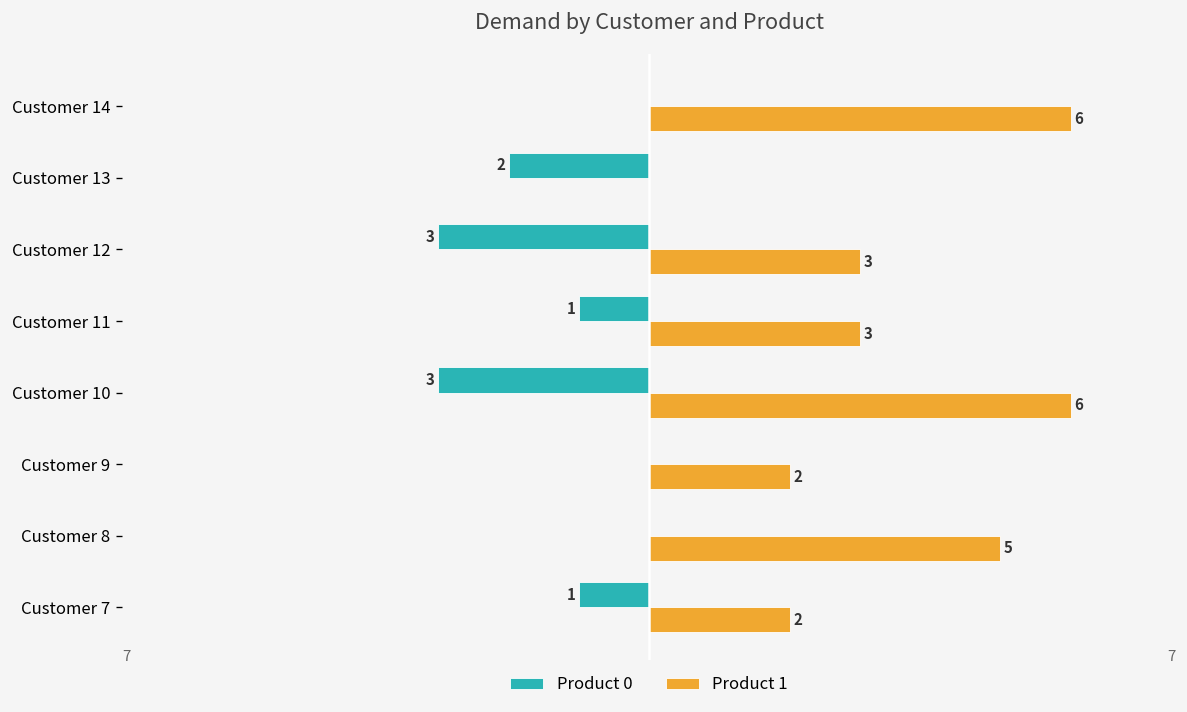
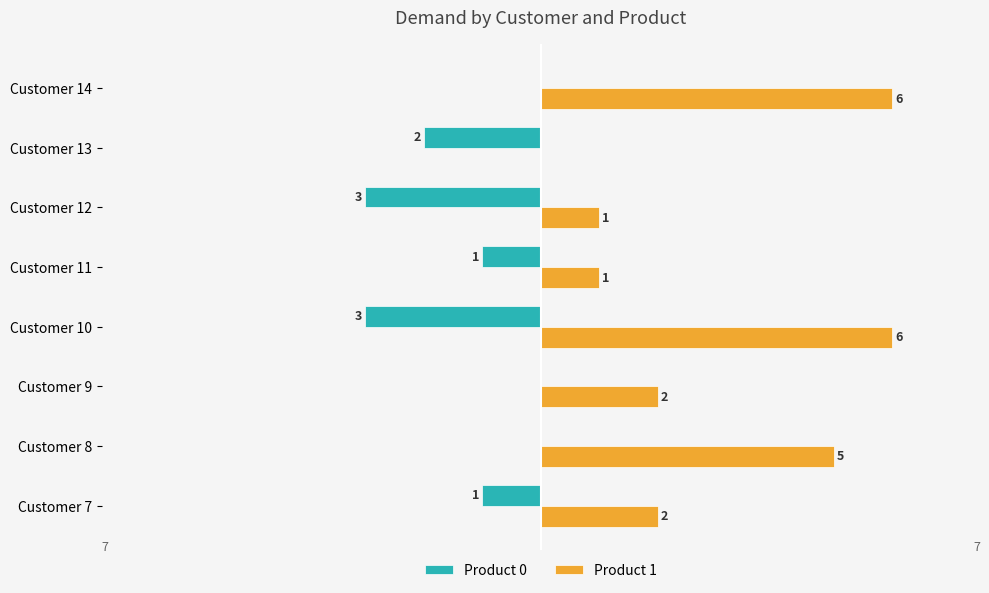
  {
    "Product 1": {
      "Customer 14": 6,
-     "Customer 12": 3,
-     "Customer 11": 3,
+     "Customer 12": 1,
+     "Customer 11": 1,
      "Customer 10": 6,
      "Customer 9": 2,
      "Customer 8": 5,
      "Customer 7": 2
    }
  }
